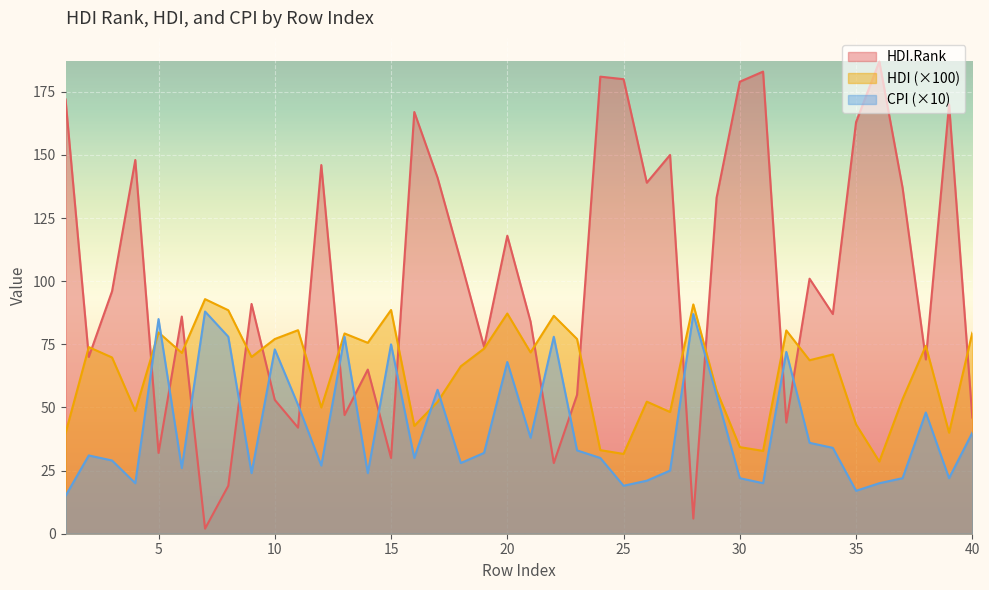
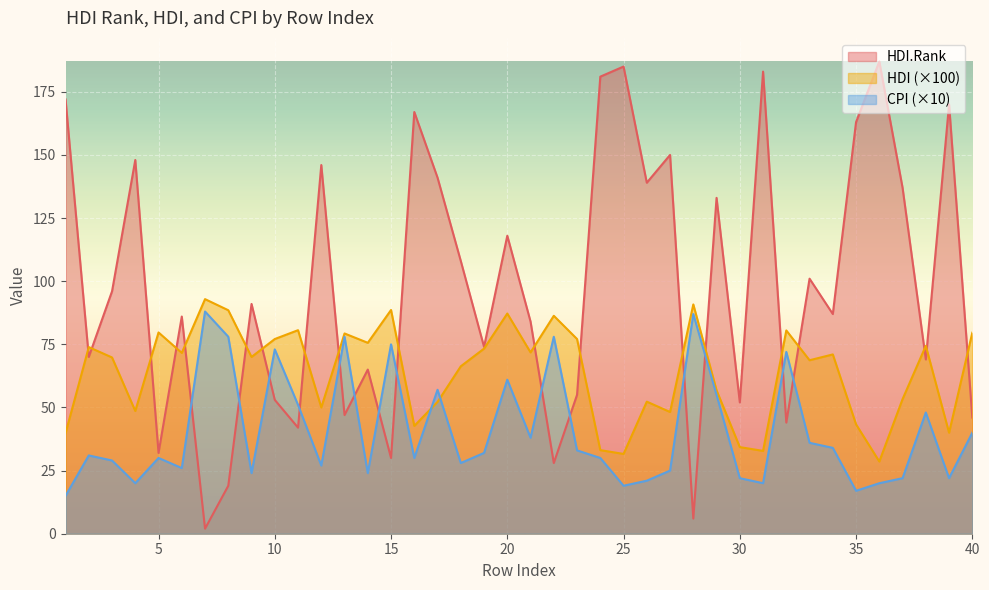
  {
    "HDI.Rank": {
      "5": 32,
      "10": 53,
      "15": 30,
      "20": 118,
-     "25": 180,
-     "30": 179,
+     "25": 185,
+     "30": 52,
      "35": 163,
      "40": 46
    },
    "HDI (×100)": {
      "5": 80,
      "10": 77,
      "15": 89,
      "20": 87,
      "25": 32,
      "30": 34,
      "35": 43,
      "40": 80
    },
    "CPI (×10)": {
-     "5": 85,
+     "5": 30,
      "10": 73,
      "15": 75,
-     "20": 68,
+     "20": 61,
      "25": 19,
      "30": 22,
      "35": 17,
      "40": 40
    }
  }
